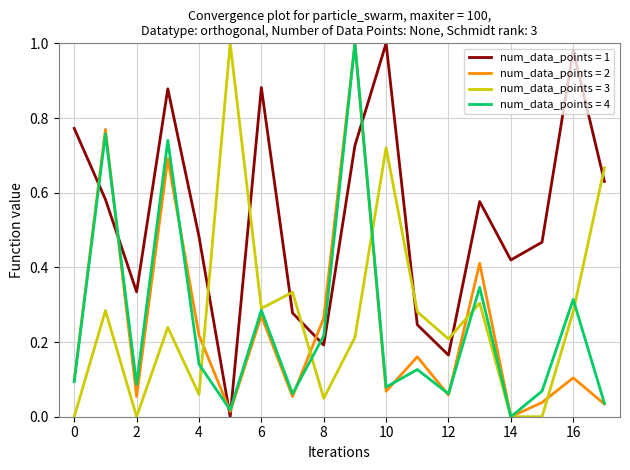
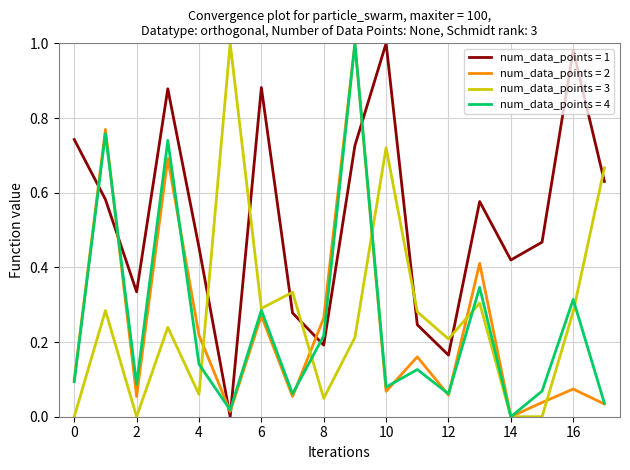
  {
    "num_data_points = 1": {
-     "0": 0.77,
+     "0": 0.74,
      "2": 0.33,
-     "4": 0.48,
+     "4": 0.45,
      "6": 0.88,
      "8": 0.19,
      "10": 1.00,
      "12": 0.16,
      "14": 0.42
    },
    "num_data_points = 2": {
      "2": 0.05,
      "4": 0.22,
      "6": 0.27,
      "8": 0.26,
      "10": 0.07,
-     "16": 0.10
+     "16": 0.07
    },
    "num_data_points = 3": {
      "0": 0.00,
      "2": 0.00,
      "4": 0.06,
      "8": 0.05,
      "10": 0.72,
      "12": 0.21,
      "16": 0.28
    },
    "num_data_points = 4": {
      "2": 0.09,
      "4": 0.14,
      "8": 0.22,
      "10": 0.08,
      "16": 0.31
    }
  }
